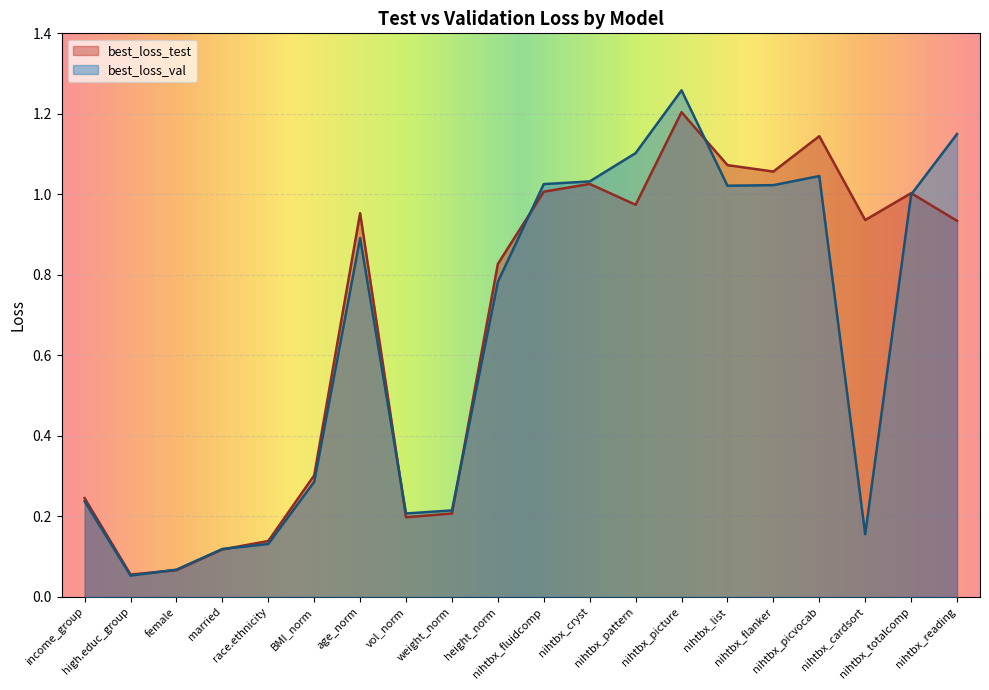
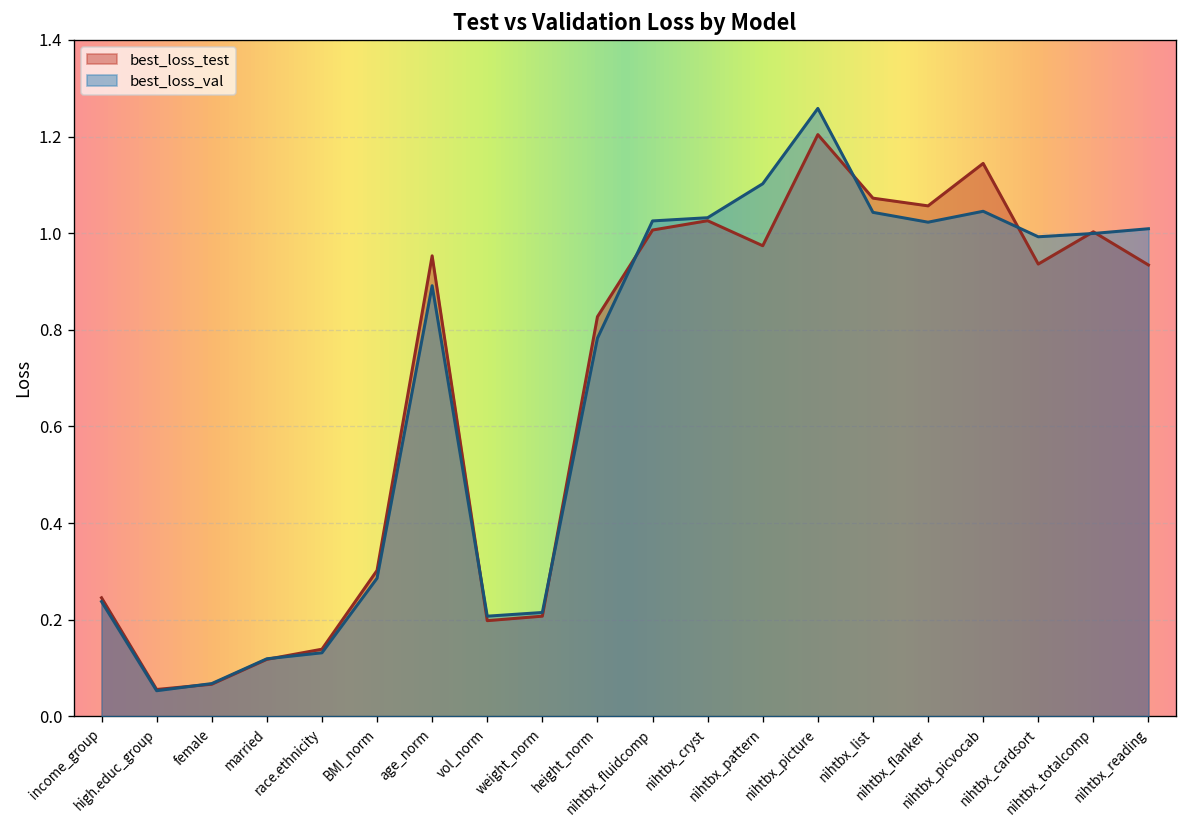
  {
    "best_loss_test": {
      "income_group": 0.25,
      "race.ethnicity": 0.14,
      "BMI_norm": 0.30,
      "age_norm": 0.95,
      "vol_norm": 0.20,
      "weight_norm": 0.21,
      "height_norm": 0.83,
      "nihtbx_fluidcomp": 1.01,
      "nihtbx_pattern": 0.97,
      "nihtbx_picture": 1.20,
      "nihtbx_list": 1.07,
      "nihtbx_flanker": 1.06,
      "nihtbx_picvocab": 1.14,
      "nihtbx_cardsort": 0.94,
      "nihtbx_reading": 0.93
    },
    "best_loss_val": {
      "income_group": 0.24,
      "race.ethnicity": 0.13,
      "BMI_norm": 0.29,
      "age_norm": 0.89,
      "vol_norm": 0.21,
      "weight_norm": 0.21,
      "height_norm": 0.78,
      "nihtbx_fluidcomp": 1.03,
      "nihtbx_pattern": 1.10,
      "nihtbx_picture": 1.26,
-     "nihtbx_list": 1.02,
+     "nihtbx_list": 1.04,
      "nihtbx_flanker": 1.02,
      "nihtbx_picvocab": 1.05,
-     "nihtbx_cardsort": 0.16,
-     "nihtbx_reading": 1.15
+     "nihtbx_cardsort": 0.99,
+     "nihtbx_reading": 1.01
    }
  }
